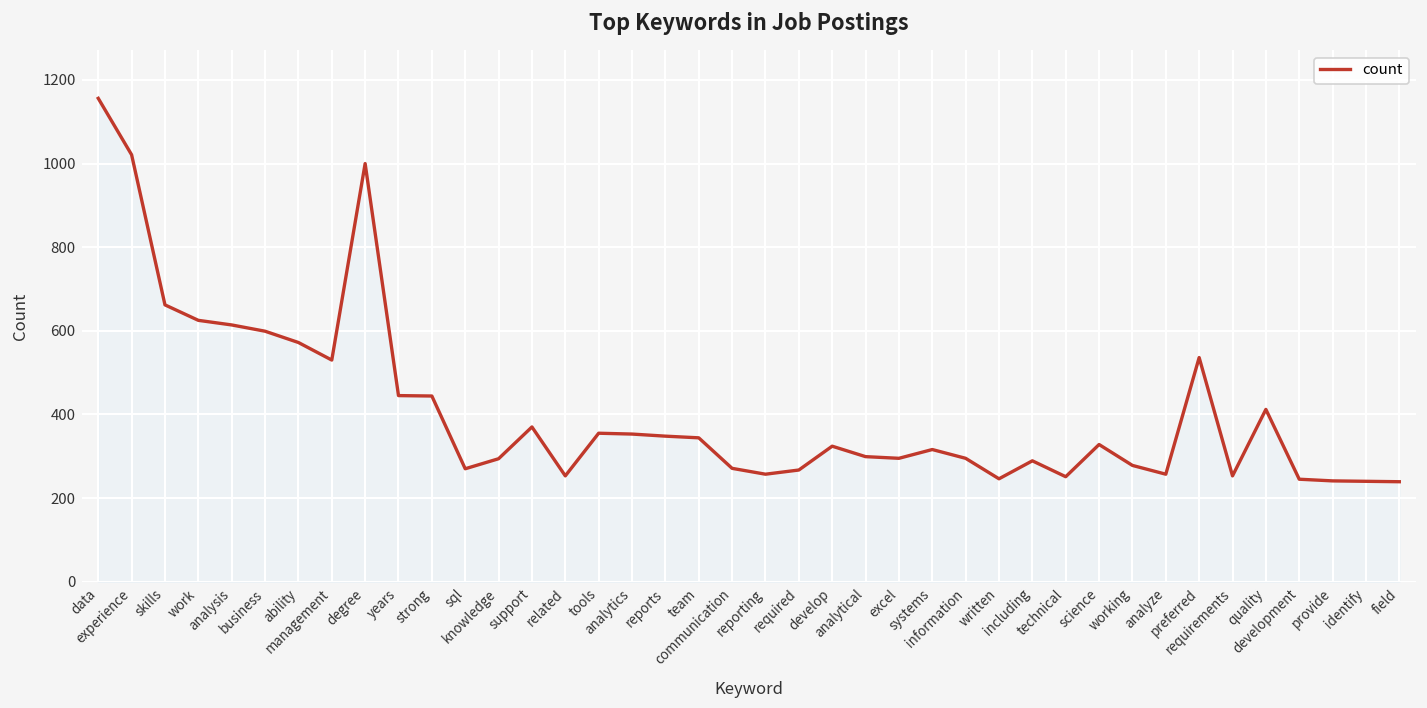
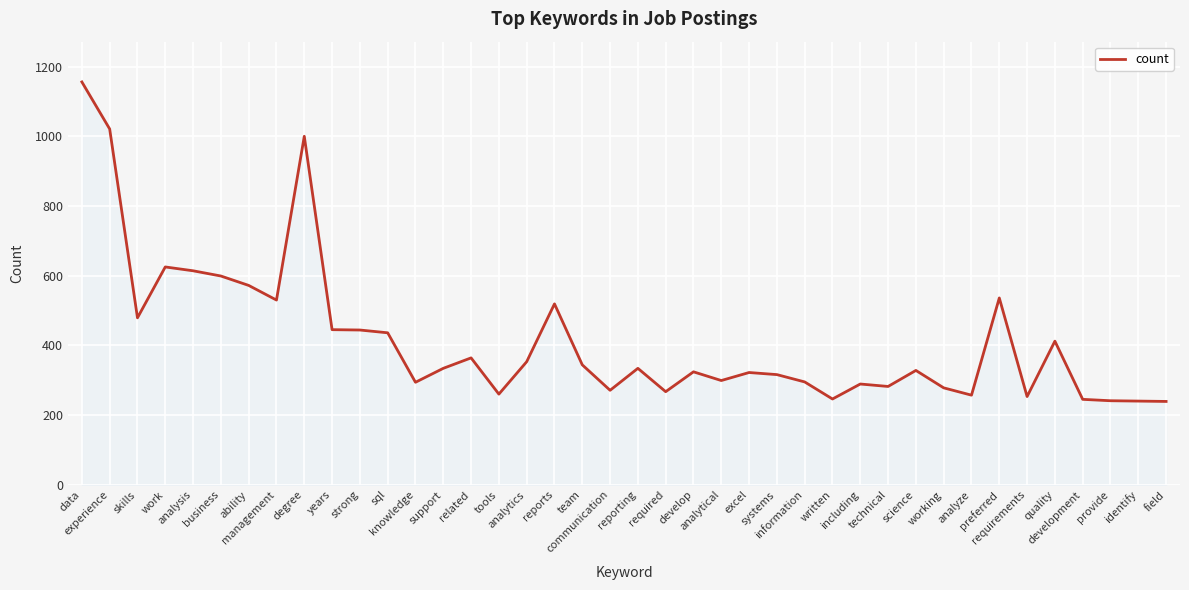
  {
    "data": 1160,
    "experience": 1020,
-   "skills": 660,
+   "skills": 480,
    "work": 630,
    "analysis": 610,
    "business": 600,
    "ability": 570,
    "management": 530,
    "degree": 1000,
    "years": 450,
    "strong": 440,
-   "sql": 270,
+   "sql": 440,
    "knowledge": 290,
-   "support": 370,
-   "related": 250,
-   "tools": 360,
+   "support": 330,
+   "related": 360,
+   "tools": 260,
    "analytics": 350,
-   "reports": 350,
+   "reports": 520,
    "team": 340,
    "communication": 270,
-   "reporting": 260,
+   "reporting": 330,
    "required": 270,
    "develop": 320,
    "analytical": 300,
-   "excel": 300,
+   "excel": 320,
    "systems": 320,
    "information": 300,
    "written": 250,
    "including": 290,
-   "technical": 250,
+   "technical": 280,
    "science": 330,
    "working": 280,
    "analyze": 260,
    "preferred": 540,
    "requirements": 250,
    "quality": 410,
    "development": 250,
    "provide": 240,
    "identify": 240,
    "field": 240
  }
